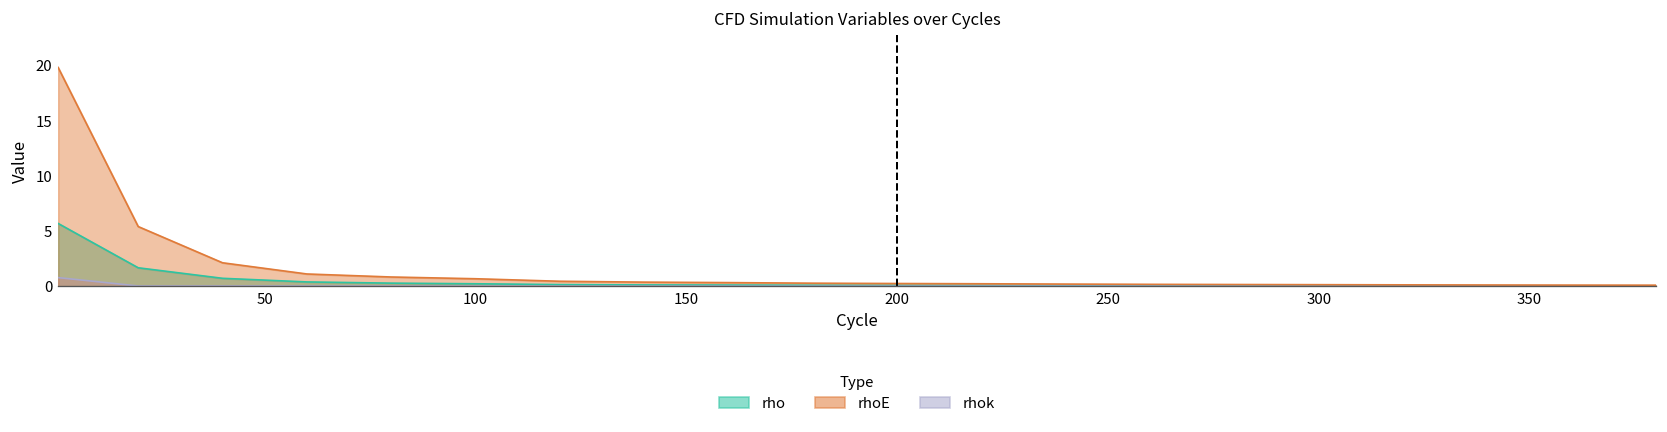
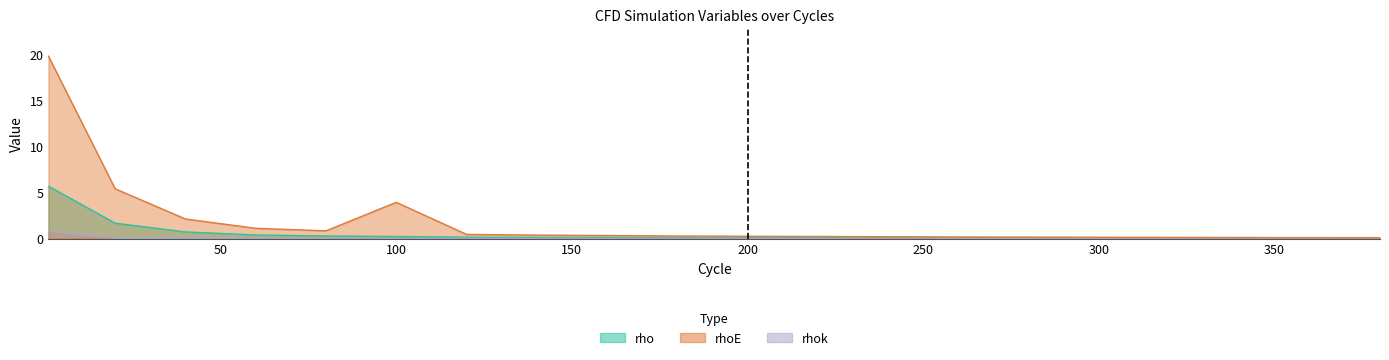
  {
    "rhoE": {
-     "100": 1
+     "100": 4
    }
  }
